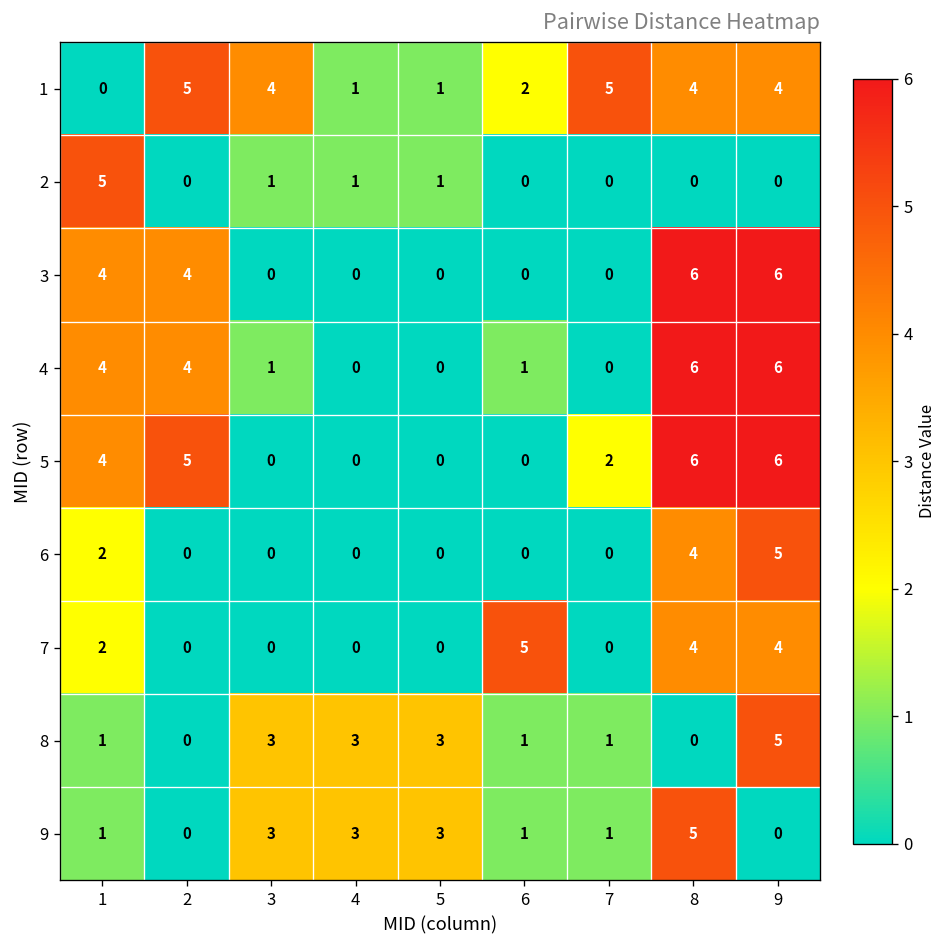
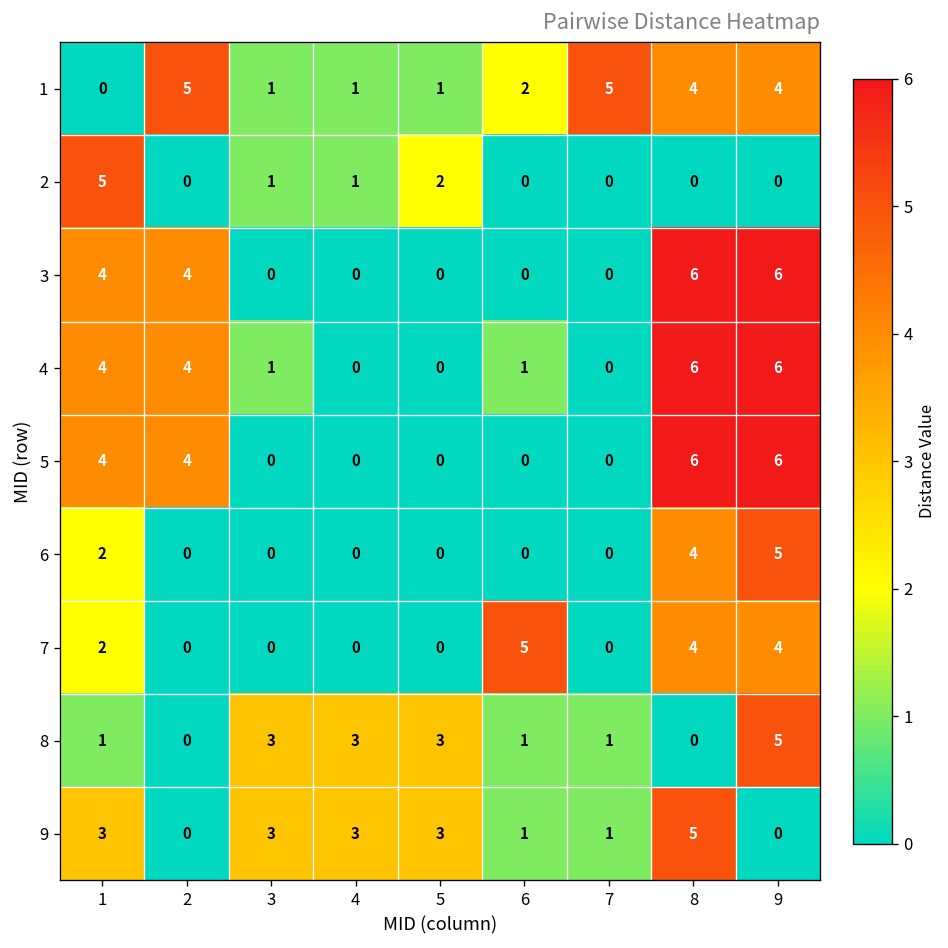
  {
    "1": {
      "1": 0,
      "2": 5,
-     "3": 4,
+     "3": 1,
      "4": 1,
      "5": 1,
      "6": 2,
      "7": 5,
      "8": 4,
      "9": 4
    },
    "2": {
      "1": 5,
      "2": 0,
      "3": 1,
      "4": 1,
-     "5": 1,
+     "5": 2,
      "6": 0,
      "7": 0,
      "8": 0,
      "9": 0
    },
    "3": {
      "1": 4,
      "2": 4,
      "3": 0,
      "4": 0,
      "5": 0,
      "6": 0,
      "7": 0,
      "8": 6,
      "9": 6
    },
    "4": {
      "1": 4,
      "2": 4,
      "3": 1,
      "4": 0,
      "5": 0,
      "6": 1,
      "7": 0,
      "8": 6,
      "9": 6
    },
    "5": {
      "1": 4,
-     "2": 5,
+     "2": 4,
      "3": 0,
      "4": 0,
      "5": 0,
      "6": 0,
-     "7": 2,
+     "7": 0,
      "8": 6,
      "9": 6
    },
    "6": {
      "1": 2,
      "2": 0,
      "3": 0,
      "4": 0,
      "5": 0,
      "6": 0,
      "7": 0,
      "8": 4,
      "9": 5
    },
    "7": {
      "1": 2,
      "2": 0,
      "3": 0,
      "4": 0,
      "5": 0,
      "6": 5,
      "7": 0,
      "8": 4,
      "9": 4
    },
    "8": {
      "1": 1,
      "2": 0,
      "3": 3,
      "4": 3,
      "5": 3,
      "6": 1,
      "7": 1,
      "8": 0,
      "9": 5
    },
    "9": {
-     "1": 1,
+     "1": 3,
      "2": 0,
      "3": 3,
      "4": 3,
      "5": 3,
      "6": 1,
      "7": 1,
      "8": 5,
      "9": 0
    }
  }
